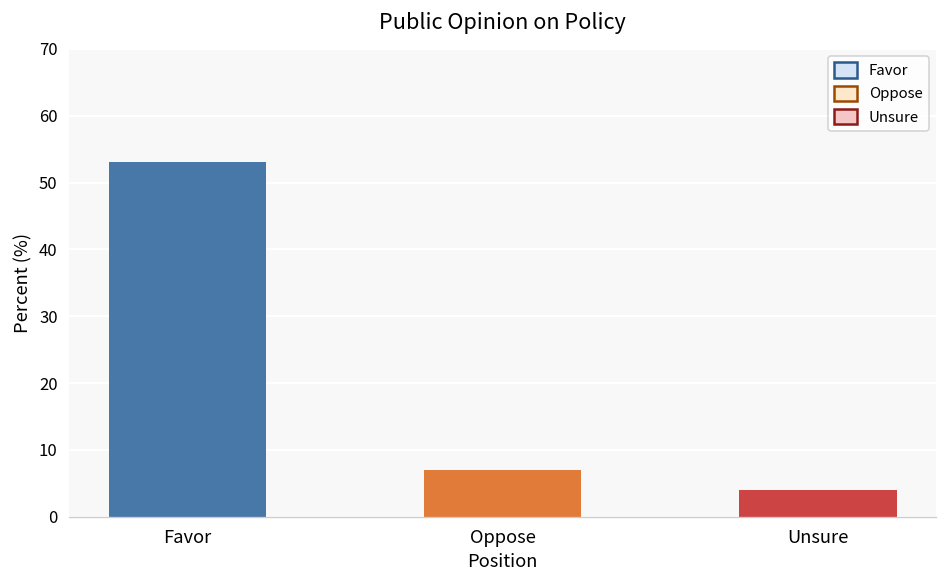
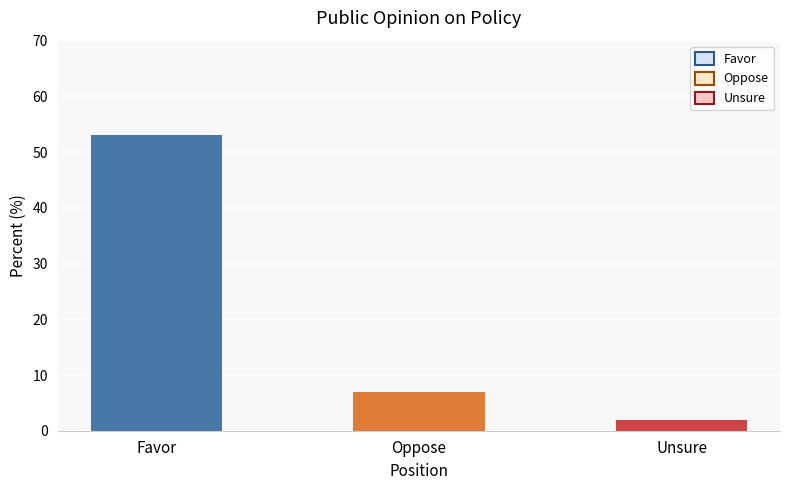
  {
    "Favor": 53,
    "Oppose": 7,
-   "Unsure": 4
+   "Unsure": 2
  }
